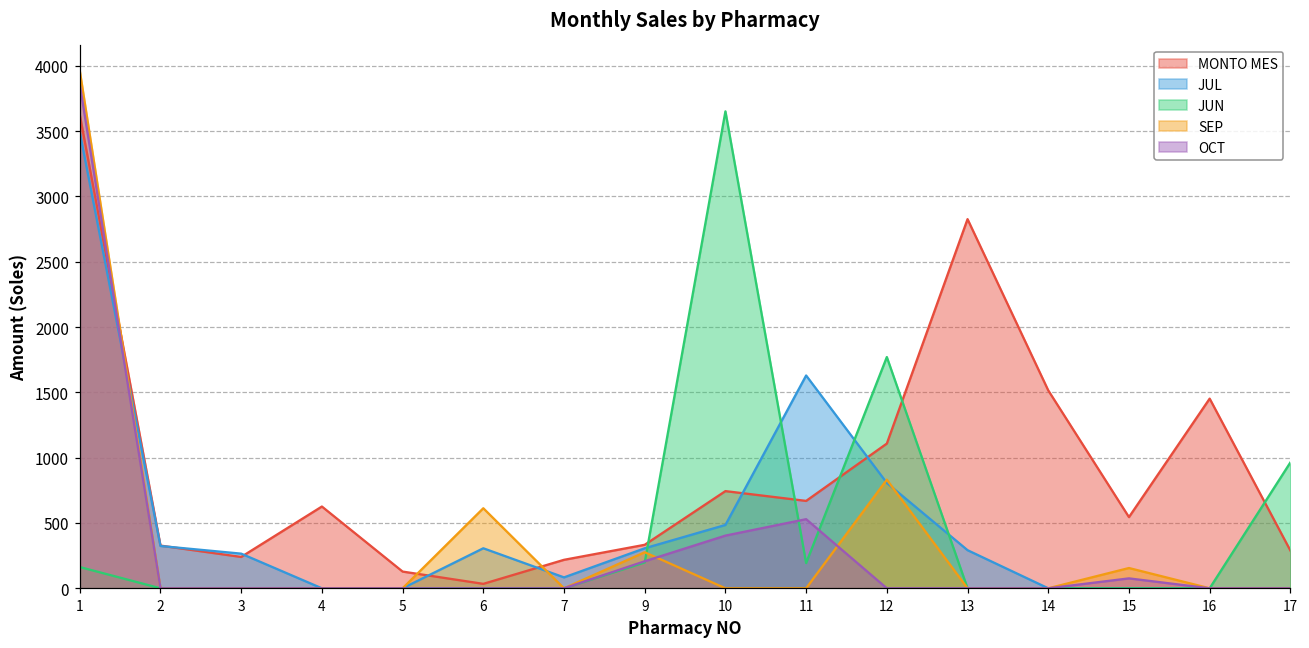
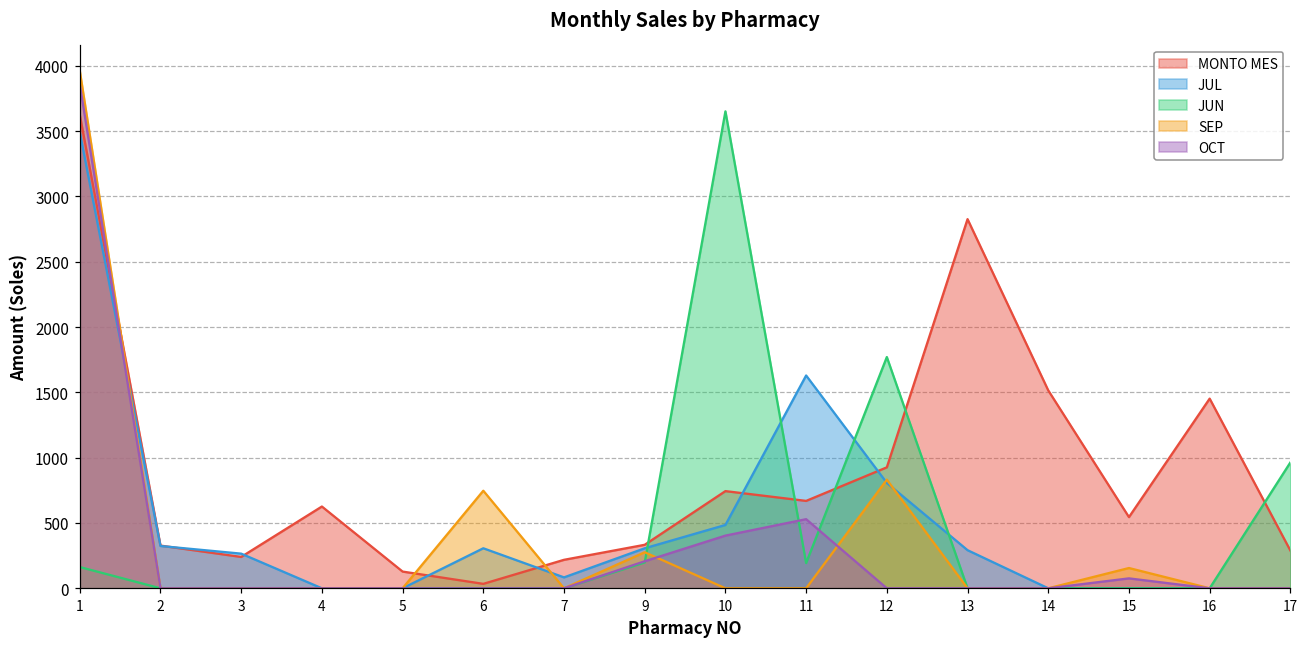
  {
    "MONTO MES": {
      "1": 3630,
      "3": 240,
      "4": 630,
      "5": 130,
      "6": 30,
      "7": 220,
      "9": 330,
      "10": 740,
      "11": 670,
-     "12": 1110,
+     "12": 930,
      "13": 2830,
      "14": 1520,
      "15": 550,
      "16": 1450,
      "17": 290
    },
    "JUL": {
      "1": 3490,
      "3": 270,
      "6": 310,
      "7": 80,
      "9": 310,
      "10": 480,
      "11": 1630,
      "12": 810,
      "13": 290
    },
    "JUN": {
      "1": 160,
      "10": 3650,
      "11": 190,
      "12": 1770,
      "17": 960
    },
    "SEP": {
      "1": 3960,
-     "6": 610,
+     "6": 750,
      "9": 280,
      "10": 0,
      "11": 0,
      "12": 830,
      "15": 160
    },
    "OCT": {
      "1": 3860,
      "10": 400,
      "11": 530,
      "12": 0,
      "15": 80
    }
  }
